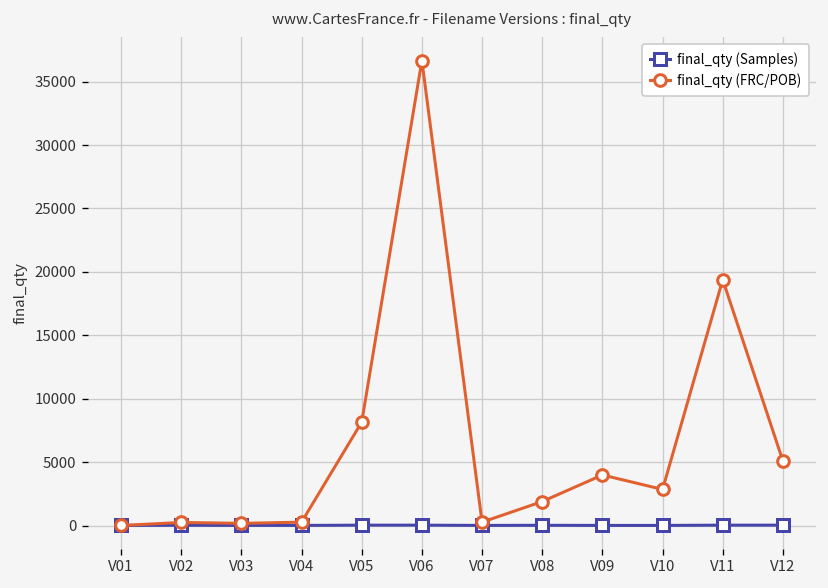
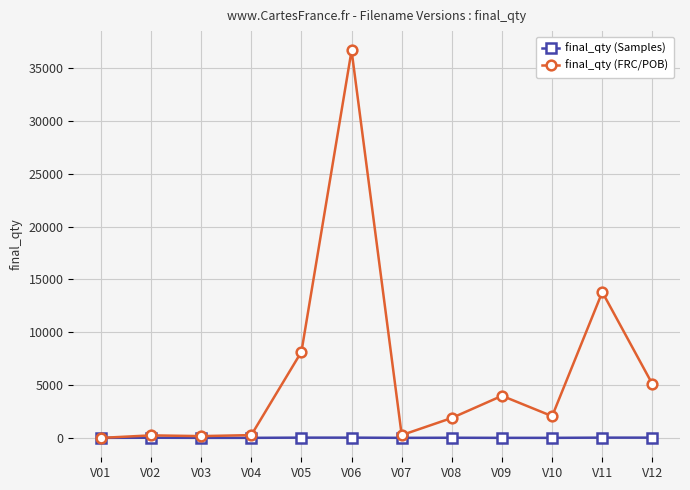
  {
    "final_qty (Samples)": {
      "V04": 0,
      "V05": 0,
      "V06": 0,
      "V07": 0,
      "V08": 0,
      "V09": 0,
      "V10": 0,
      "V11": 0,
      "V12": 0
    },
    "final_qty (FRC/POB)": {
      "V04": 300,
      "V05": 8200,
      "V06": 36700,
      "V07": 300,
      "V08": 1900,
      "V09": 4000,
-     "V10": 2800,
-     "V11": 19400,
+     "V10": 2100,
+     "V11": 13800,
      "V12": 5100
    }
  }
